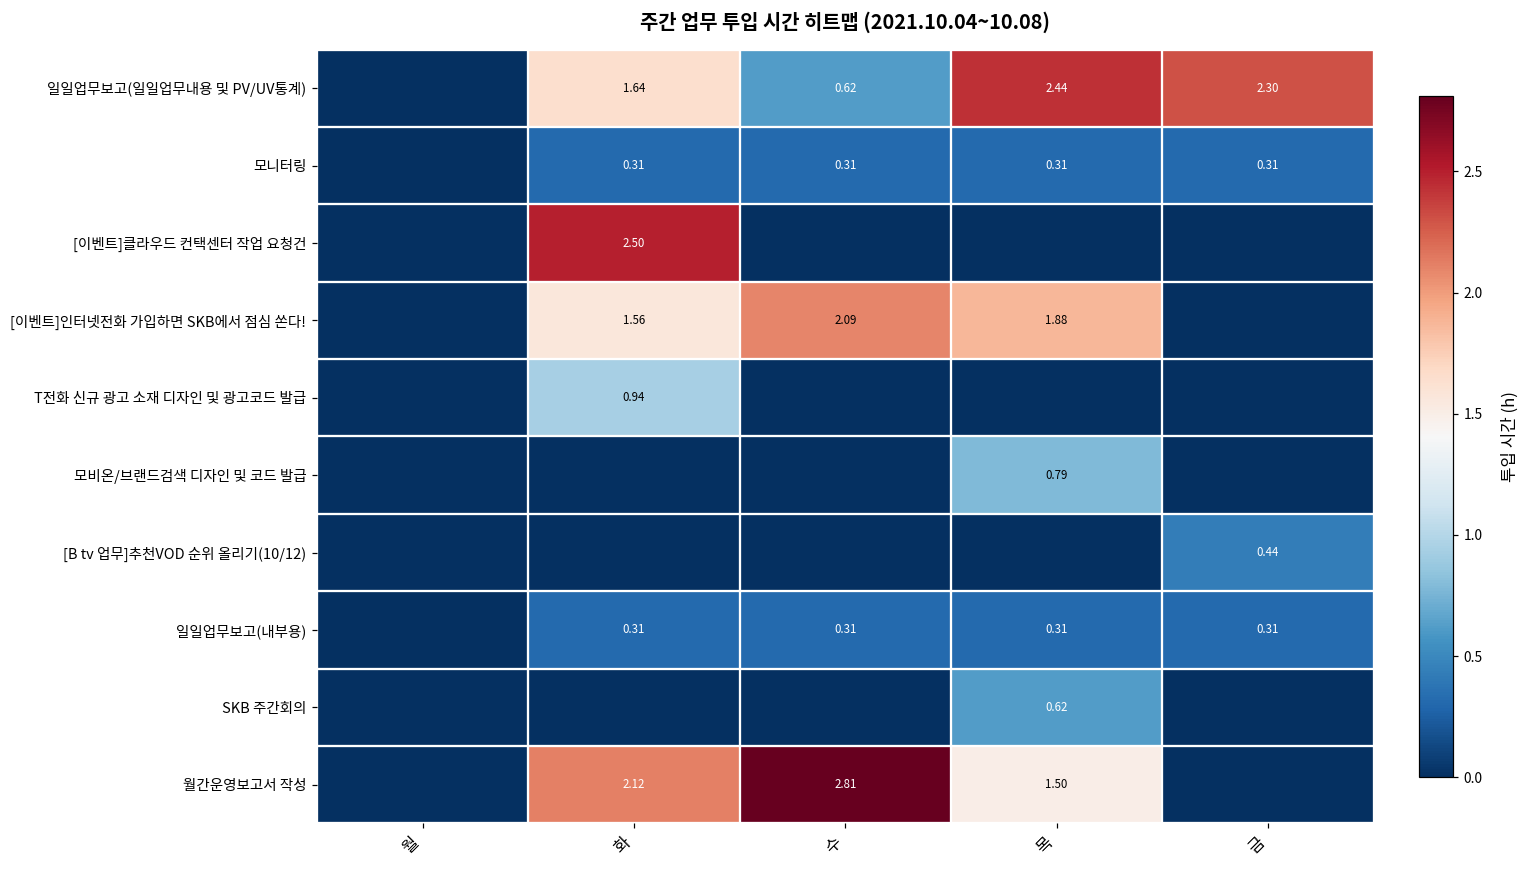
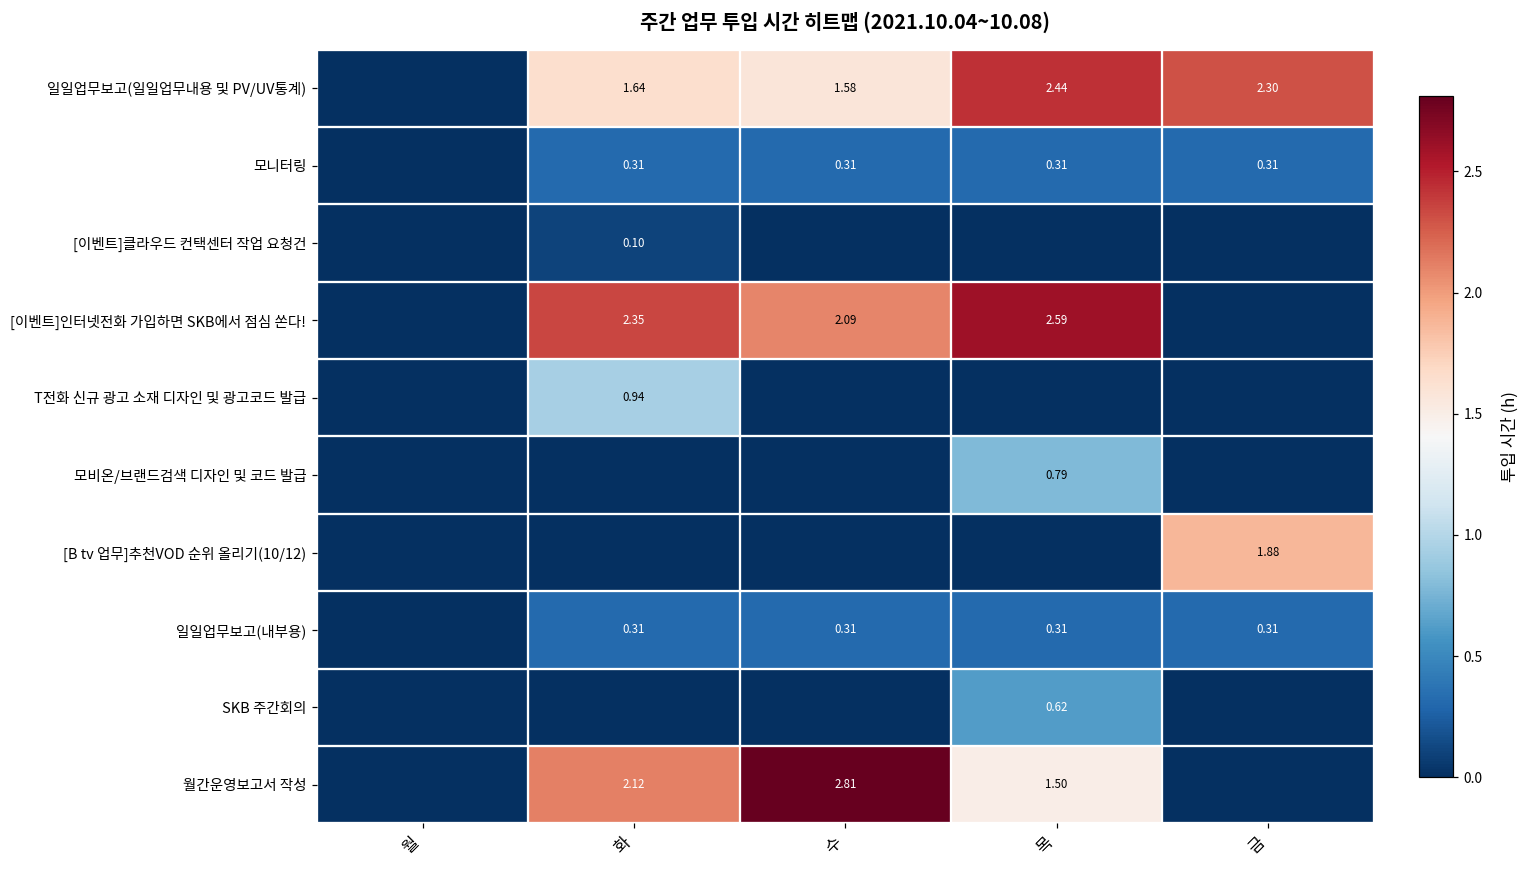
  {
    "일일업무보고(일일업무내용 및 PV/UV통계)": {
      "화": 1.64,
-     "수": 0.62,
+     "수": 1.58,
      "목": 2.44,
      "금": 2.30
    },
    "모니터링": {
      "화": 0.31,
      "수": 0.31,
      "목": 0.31,
      "금": 0.31
    },
    "[이벤트]클라우드 컨택센터 작업 요청건": {
-     "화": 2.50
+     "화": 0.10
    },
    "[이벤트]인터넷전화 가입하면 SKB에서 점심 쏜다!": {
-     "화": 1.56,
+     "화": 2.35,
      "수": 2.09,
-     "목": 1.88
+     "목": 2.59
    },
    "T전화 신규 광고 소재 디자인 및 광고코드 발급": {
      "화": 0.94
    },
    "모비온/브랜드검색 디자인 및 코드 발급": {
      "목": 0.79
    },
    "[B tv 업무]추천VOD 순위 올리기(10/12)": {
-     "금": 0.44
+     "금": 1.88
    },
    "일일업무보고(내부용)": {
      "화": 0.31,
      "수": 0.31,
      "목": 0.31,
      "금": 0.31
    },
    "SKB 주간회의": {
      "목": 0.62
    },
    "월간운영보고서 작성": {
      "화": 2.12,
      "수": 2.81,
      "목": 1.50
    }
  }
